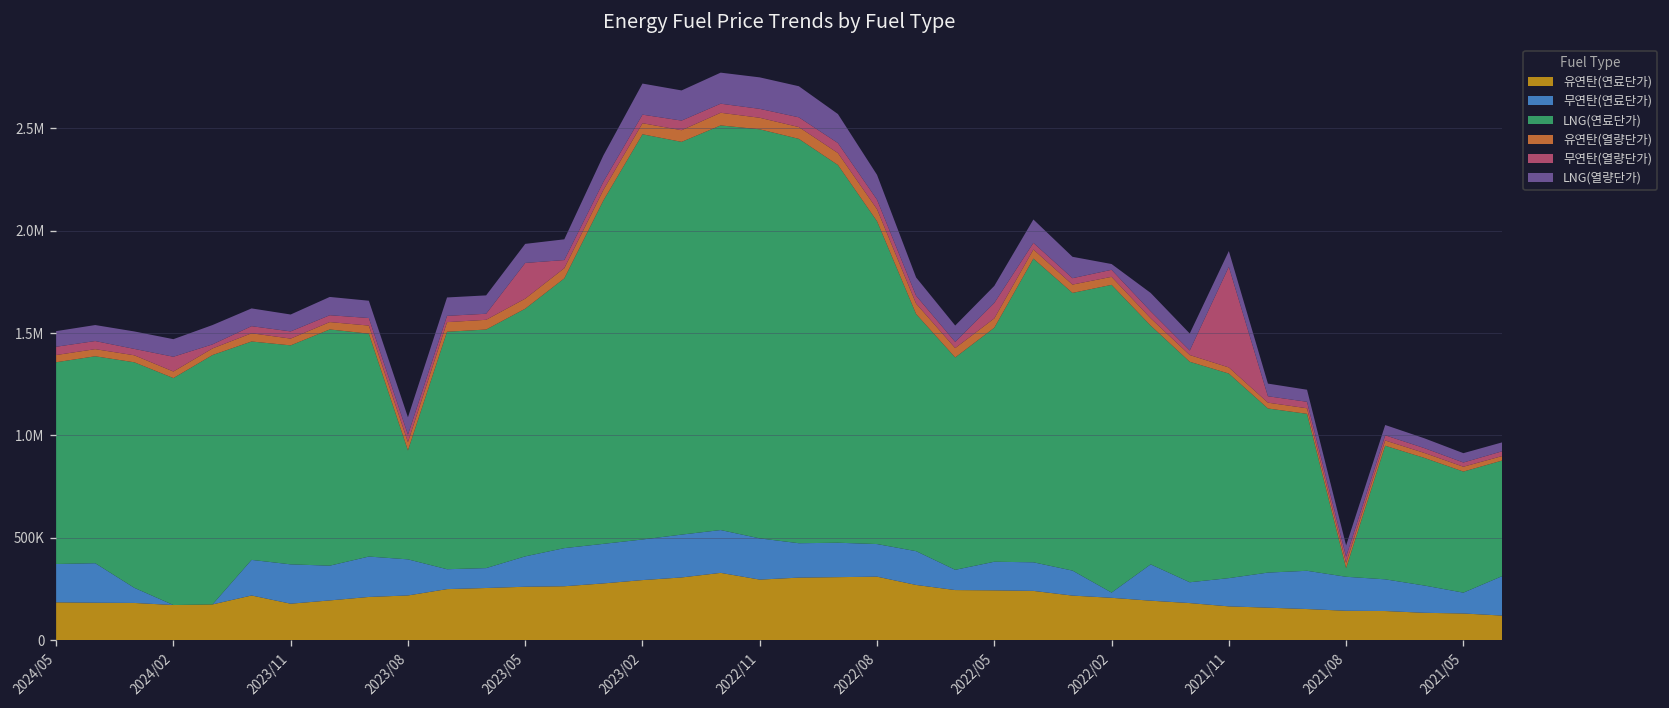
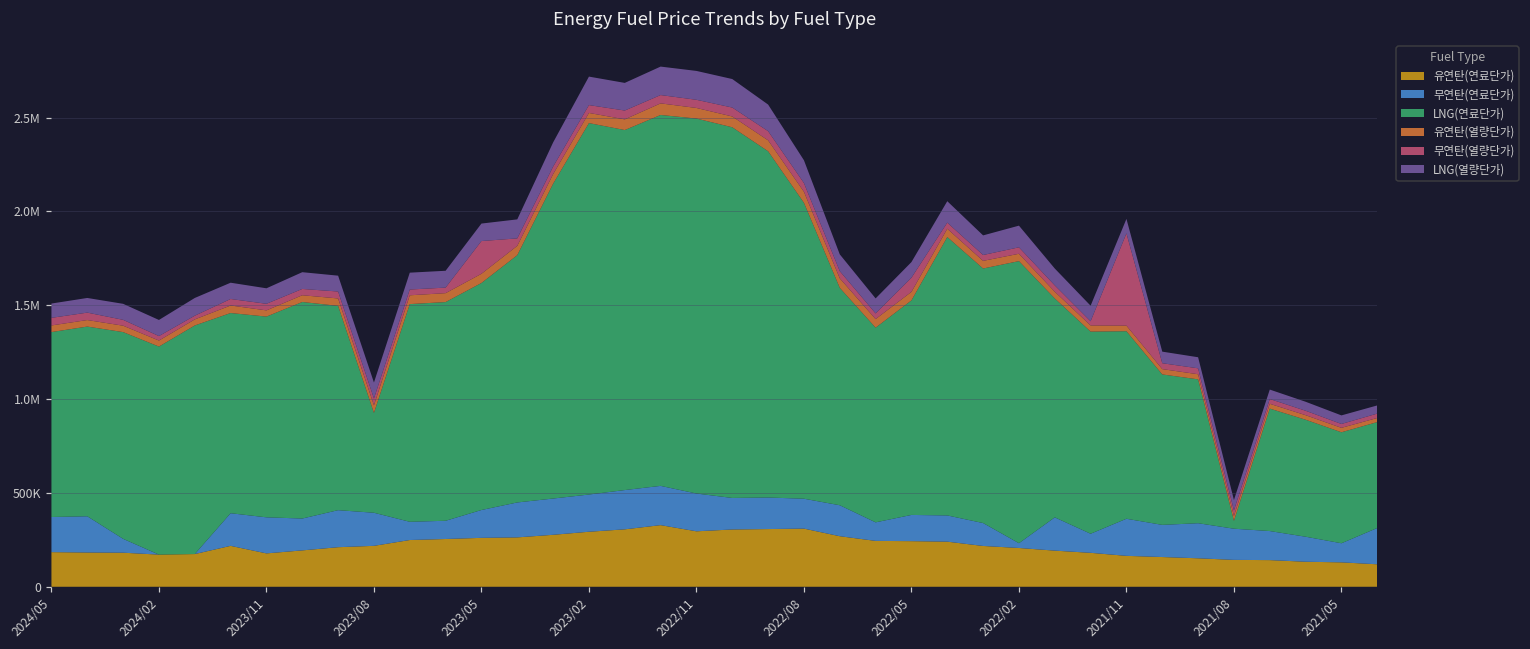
  {
    "무연탄(연료단가)": {
      "2024/05": 190000,
      "2023/11": 190000,
      "2023/08": 180000,
      "2023/05": 150000,
      "2023/02": 200000,
      "2022/11": 200000,
      "2022/08": 160000,
      "2022/05": 140000,
      "2022/02": 30000,
-     "2021/11": 140000,
+     "2021/11": 200000,
      "2021/08": 170000,
      "2021/05": 100000
    },
    "LNG(연료단가)": {
      "2024/05": 990000,
      "2024/02": 1110000,
      "2023/11": 1070000,
      "2023/08": 530000,
      "2023/05": 1210000,
      "2023/02": 1980000,
      "2022/11": 2000000,
      "2022/08": 1580000,
      "2022/05": 1140000,
      "2022/02": 1500000,
      "2021/11": 1000000,
      "2021/08": 40000,
      "2021/05": 590000
    },
    "무연탄(열량단가)": {
      "2024/05": 40000,
-     "2024/02": 70000,
+     "2024/02": 20000,
      "2023/11": 40000,
      "2023/08": 40000,
      "2023/05": 170000,
      "2023/02": 40000,
      "2022/11": 40000,
      "2022/08": 50000,
      "2022/05": 80000,
      "2022/02": 30000,
      "2021/11": 490000,
      "2021/08": 30000,
      "2021/05": 20000
    },
    "LNG(열량단가)": {
      "2024/05": 80000,
      "2024/02": 90000,
      "2023/11": 80000,
      "2023/08": 80000,
      "2023/05": 90000,
      "2023/02": 150000,
      "2022/11": 150000,
      "2022/08": 120000,
      "2022/05": 80000,
-     "2022/02": 30000,
+     "2022/02": 120000,
      "2021/11": 80000,
      "2021/08": 60000,
      "2021/05": 50000
    }
  }
